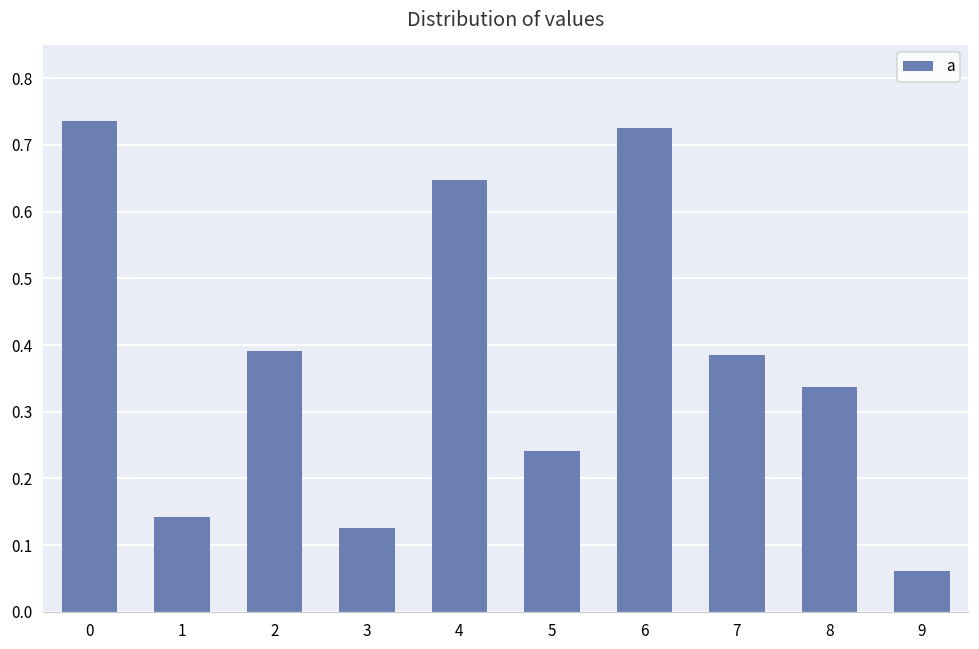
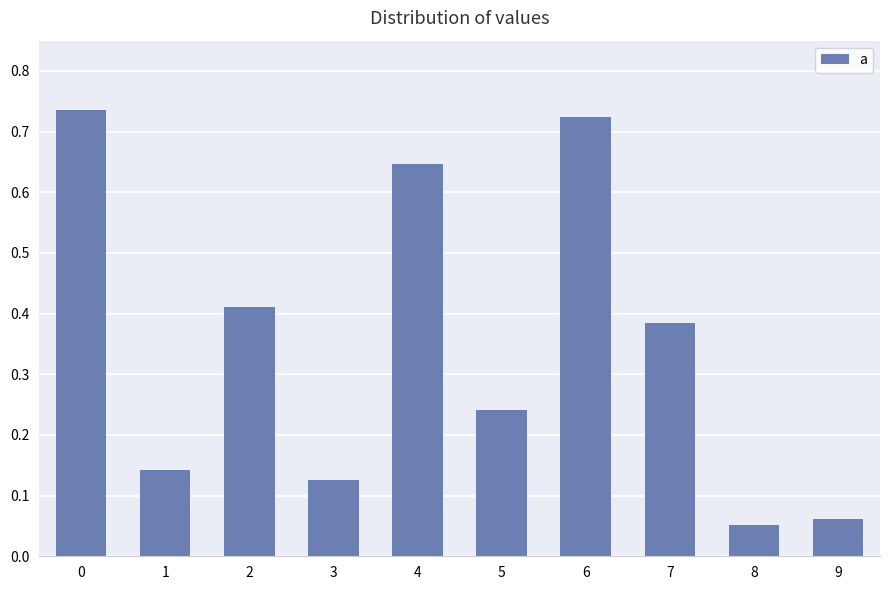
  {
    "0": 0.74,
    "1": 0.14,
-   "2": 0.39,
+   "2": 0.41,
    "3": 0.13,
    "4": 0.65,
    "5": 0.24,
    "6": 0.72,
    "7": 0.38,
-   "8": 0.34,
+   "8": 0.05,
    "9": 0.06
  }
